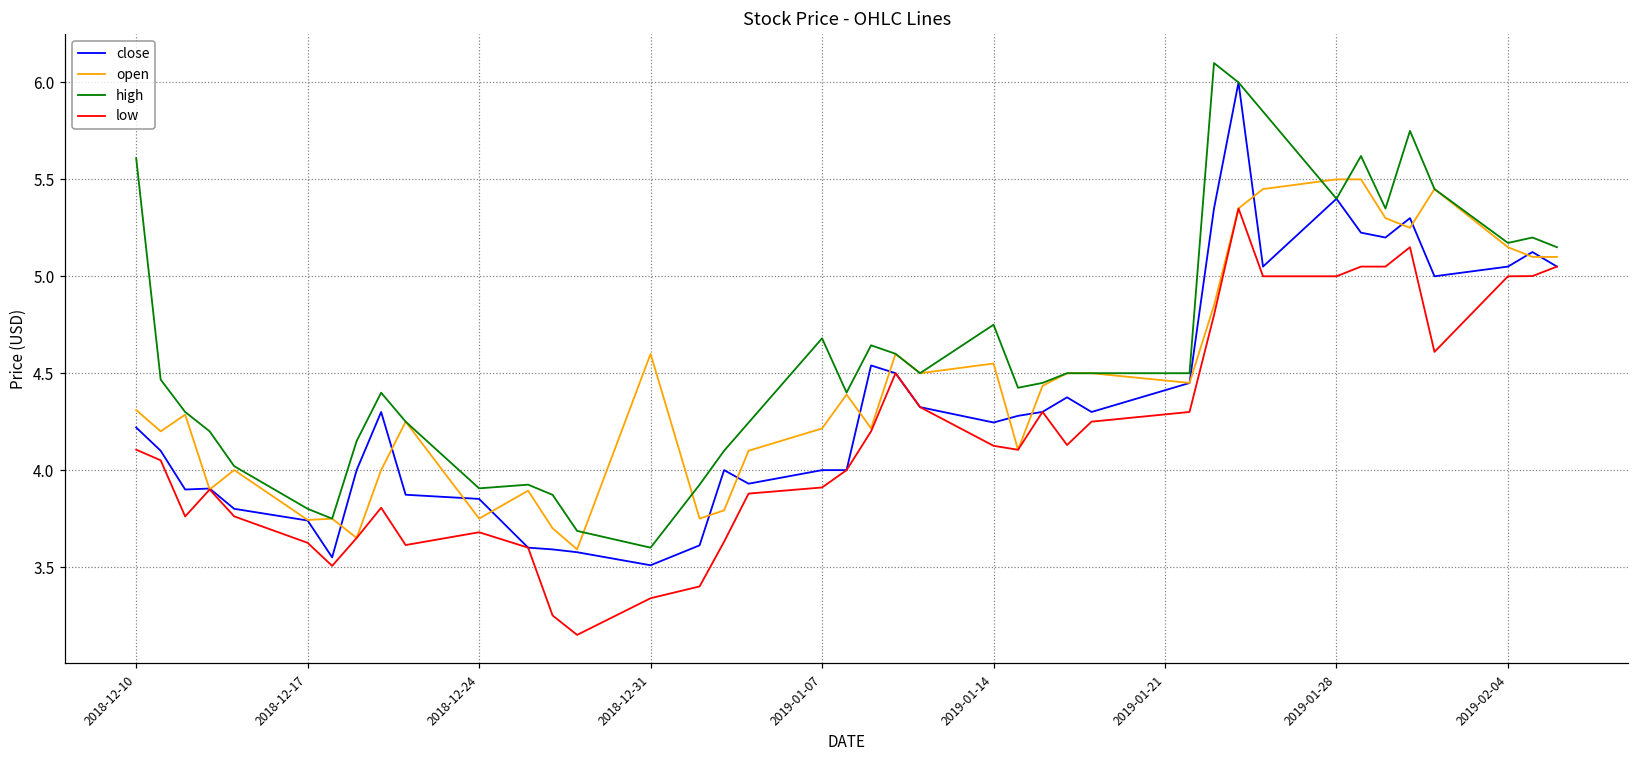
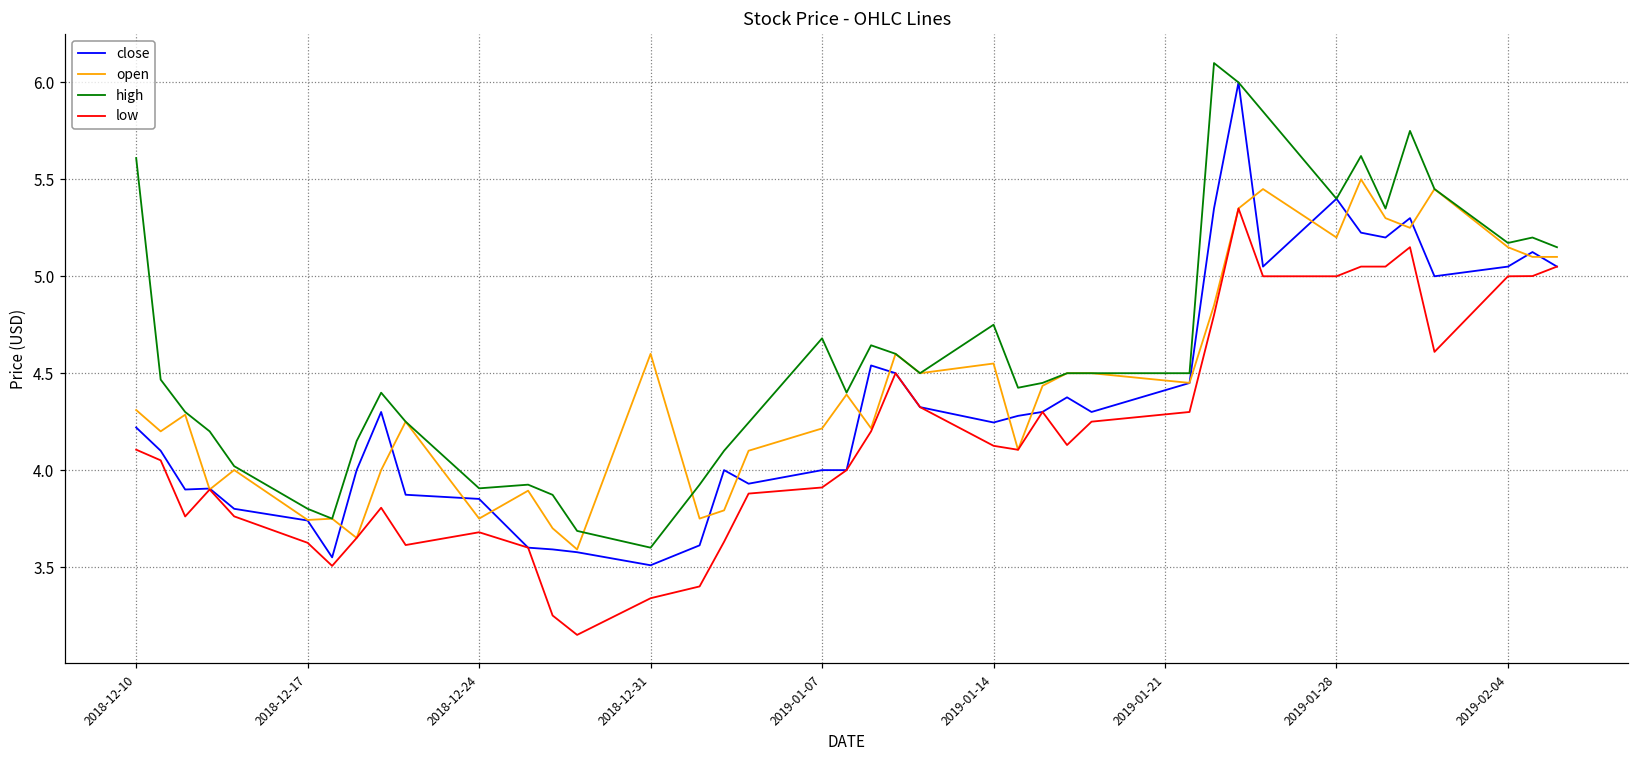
  {
    "close": {
      "2018-12-10": 4.22,
      "2018-12-24": 3.85,
      "2018-12-31": 3.5,
      "2019-01-07": 4.0,
      "2019-01-14": 4.25,
      "2019-02-04": 5.05
    },
    "open": {
      "2018-12-10": 4.3,
      "2018-12-24": 3.75,
      "2018-12-31": 4.6,
      "2019-01-07": 4.22,
      "2019-01-14": 4.55,
-     "2019-01-28": 5.5,
+     "2019-01-28": 5.2,
      "2019-02-04": 5.15
    },
    "high": {
      "2018-12-10": 5.6,
      "2018-12-17": 3.8,
      "2018-12-24": 3.9,
      "2018-12-31": 3.6,
      "2019-01-07": 4.68,
      "2019-01-14": 4.75,
      "2019-02-04": 5.17
    },
    "low": {
      "2018-12-10": 4.1,
      "2018-12-17": 3.63,
      "2018-12-24": 3.68,
      "2018-12-31": 3.34,
      "2019-01-07": 3.9,
      "2019-01-14": 4.13,
      "2019-01-28": 5.0,
      "2019-02-04": 5.0
    }
  }
